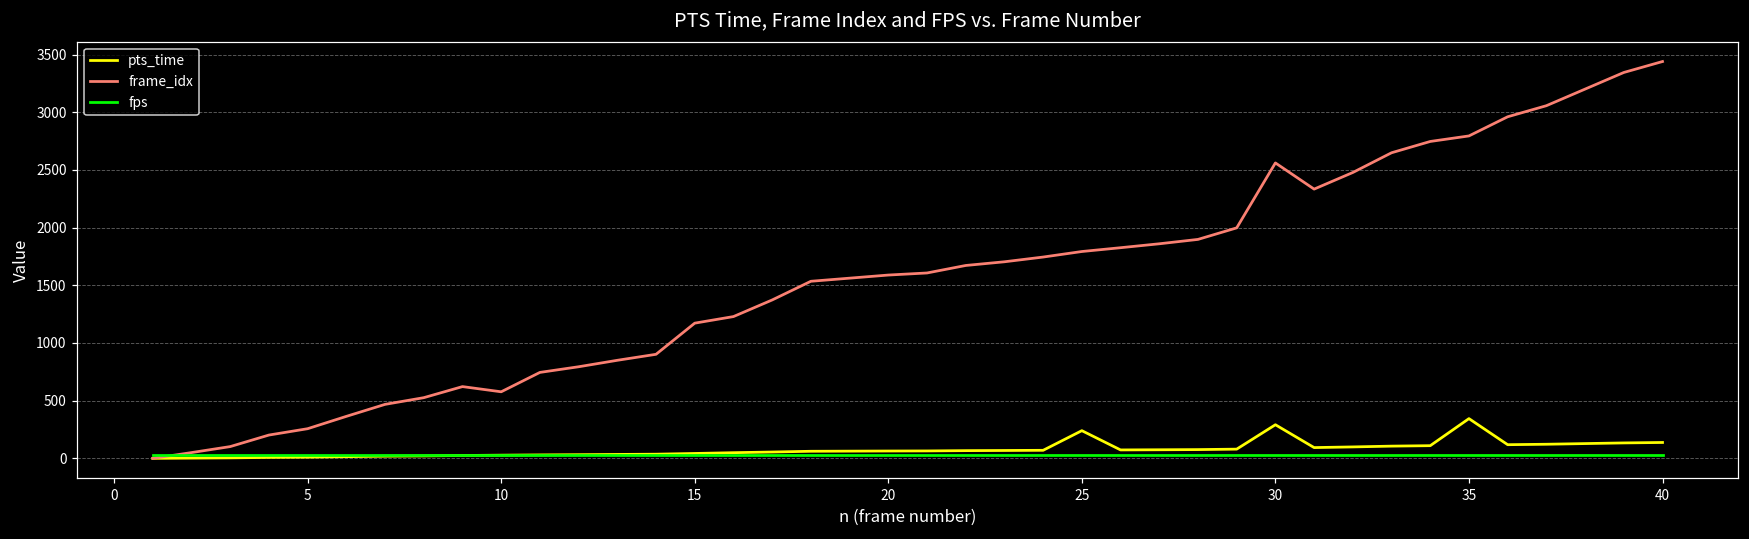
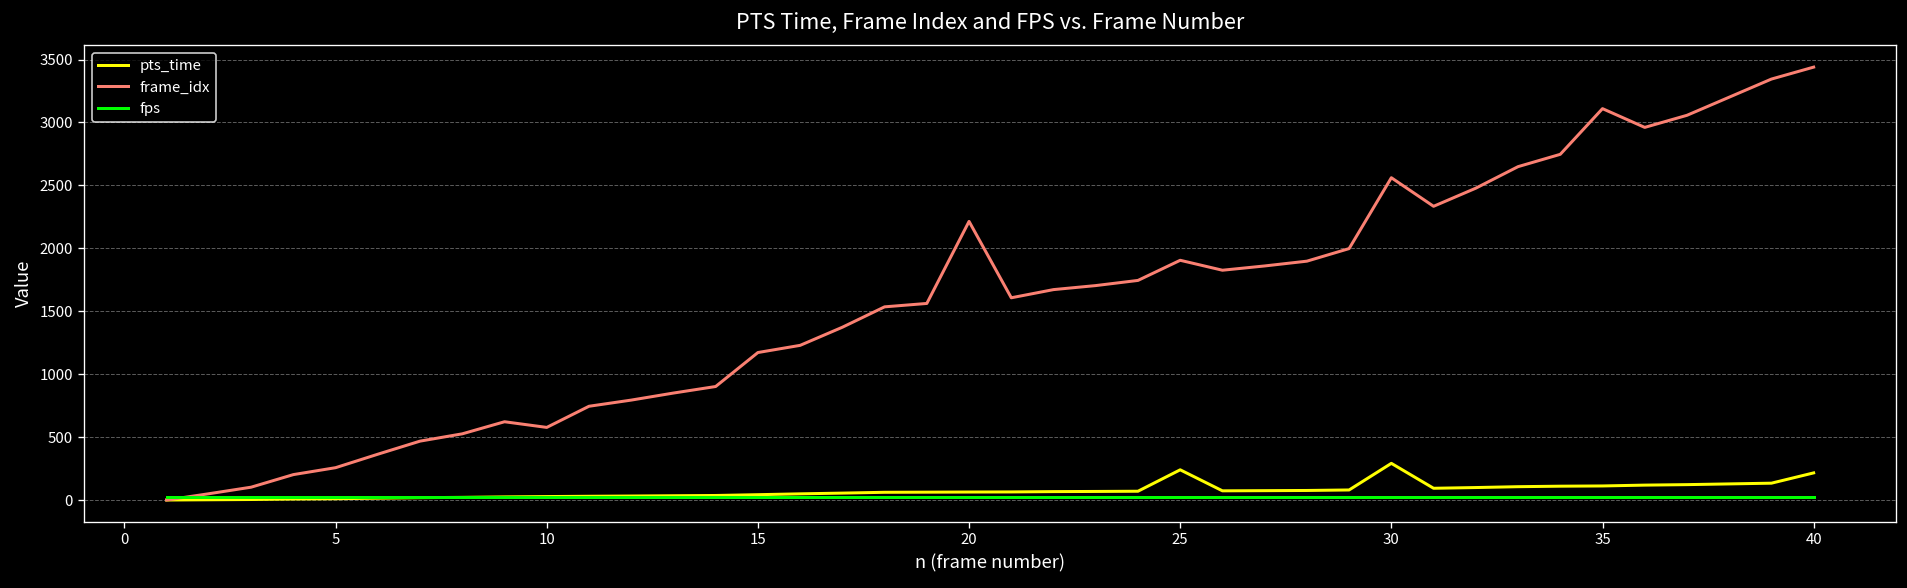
  {
    "pts_time": {
      "20": 60,
      "25": 240,
      "30": 290,
-     "35": 340,
-     "40": 140
+     "35": 110,
+     "40": 220
    },
    "frame_idx": {
      "5": 260,
      "10": 580,
      "15": 1170,
-     "20": 1590,
-     "25": 1790,
+     "20": 2210,
+     "25": 1910,
      "30": 2560,
-     "35": 2800,
+     "35": 3110,
      "40": 3440
    },
    "fps": {
      "20": 30,
      "25": 30,
      "30": 30,
      "35": 30,
      "40": 30
    }
  }
